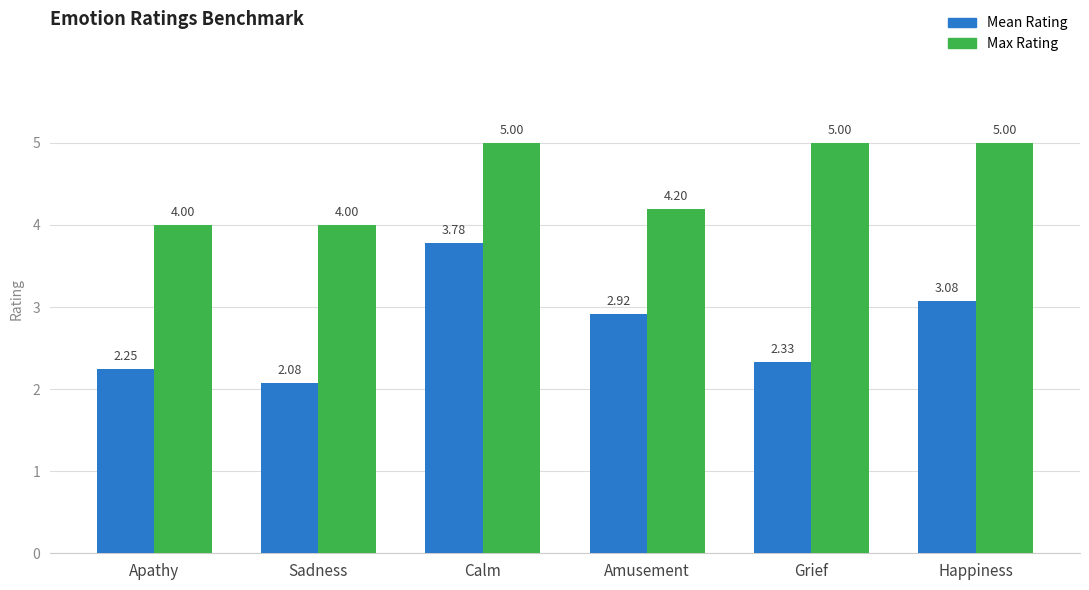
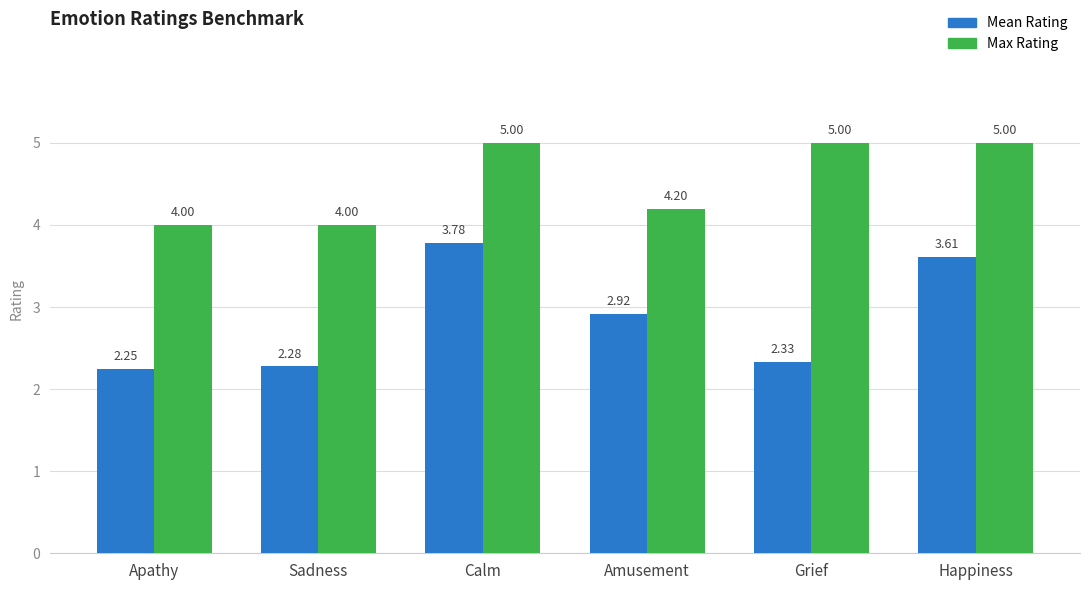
  {
    "Mean Rating": {
      "Apathy": 2.25,
-     "Sadness": 2.08,
+     "Sadness": 2.28,
      "Calm": 3.78,
      "Amusement": 2.92,
      "Grief": 2.33,
-     "Happiness": 3.08
+     "Happiness": 3.61
    },
    "Max Rating": {
      "Apathy": 4.00,
      "Sadness": 4.00,
      "Calm": 5.00,
      "Amusement": 4.20,
      "Grief": 5.00,
      "Happiness": 5.00
    }
  }
